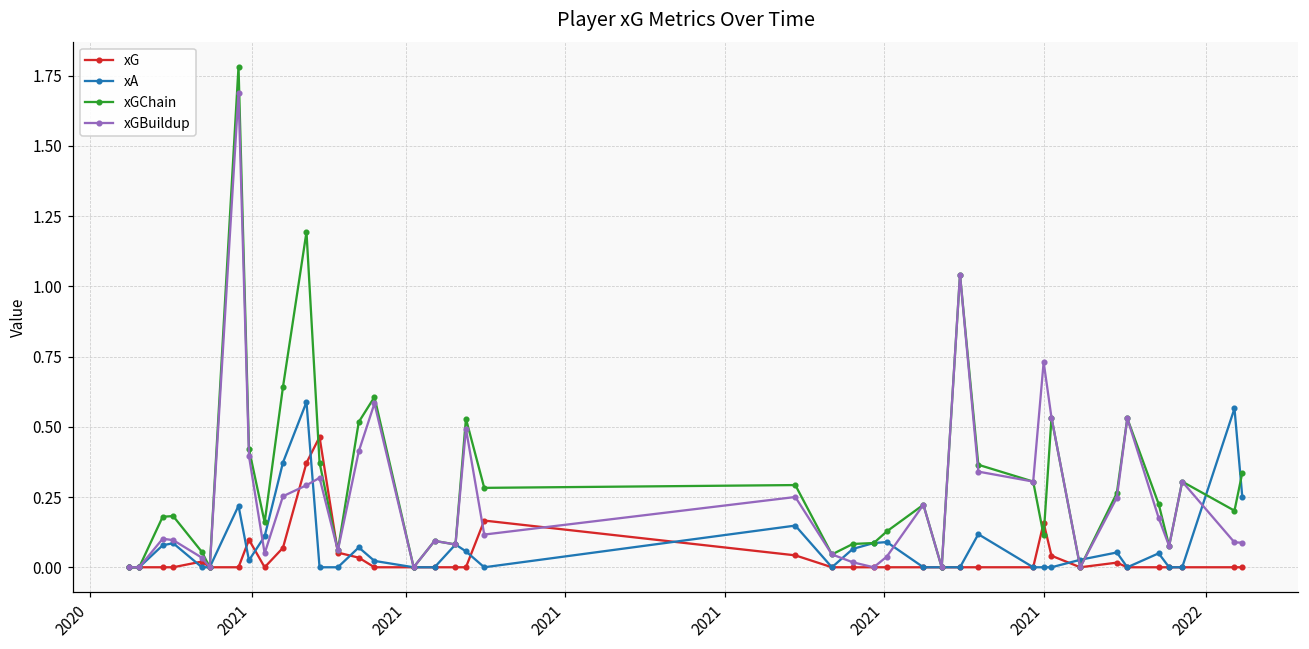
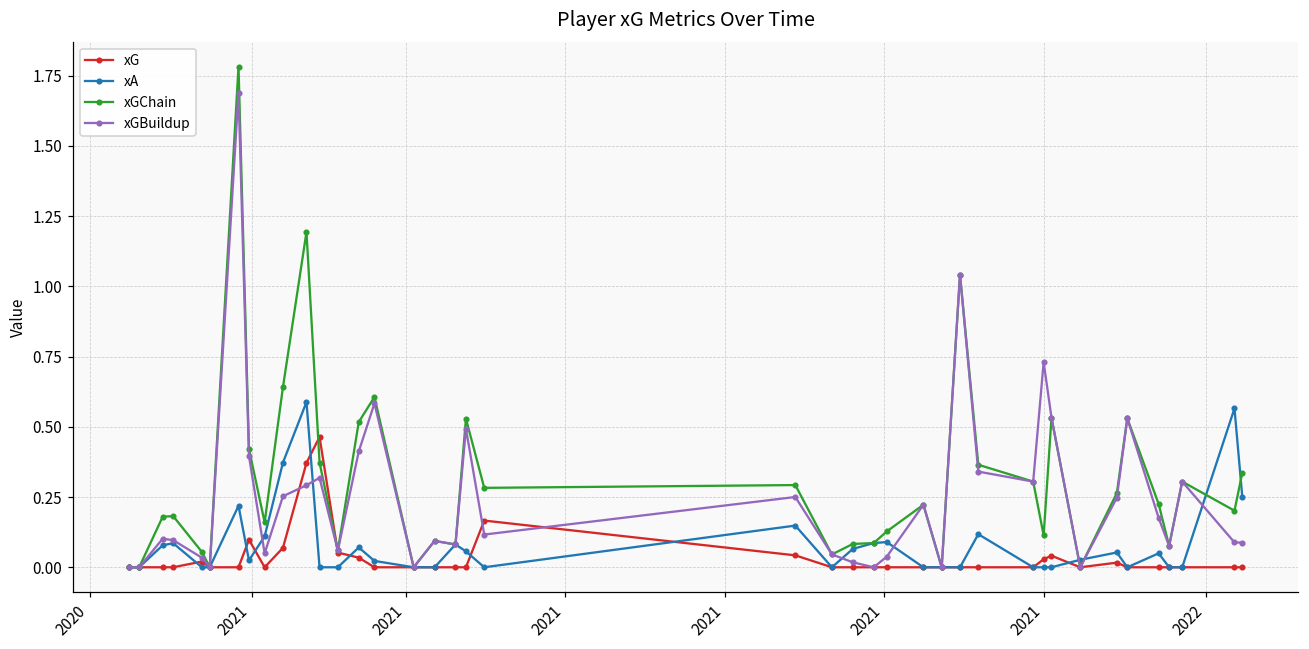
  {
    "xG": {
-     "2021": 0.16
+     "2021": 0.03
    },
    "xA": {
      "2021": 0.00
    },
    "xGChain": {
      "2021": 0.11
    },
    "xGBuildup": {
      "2021": 0.73
    }
  }
